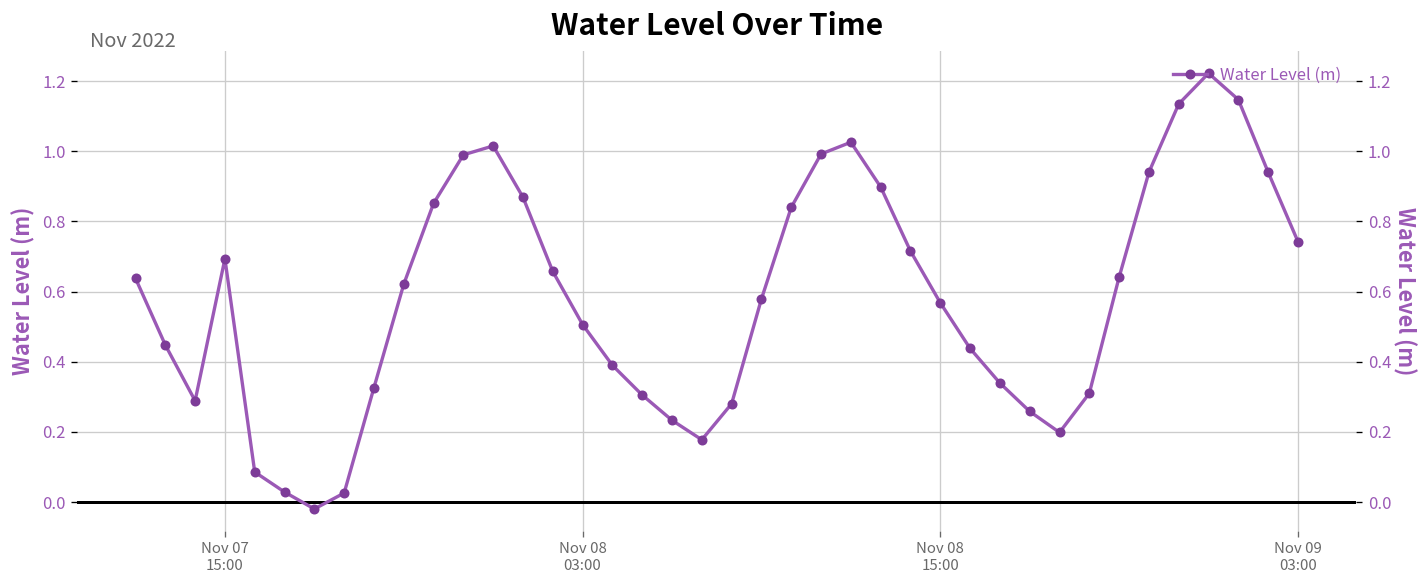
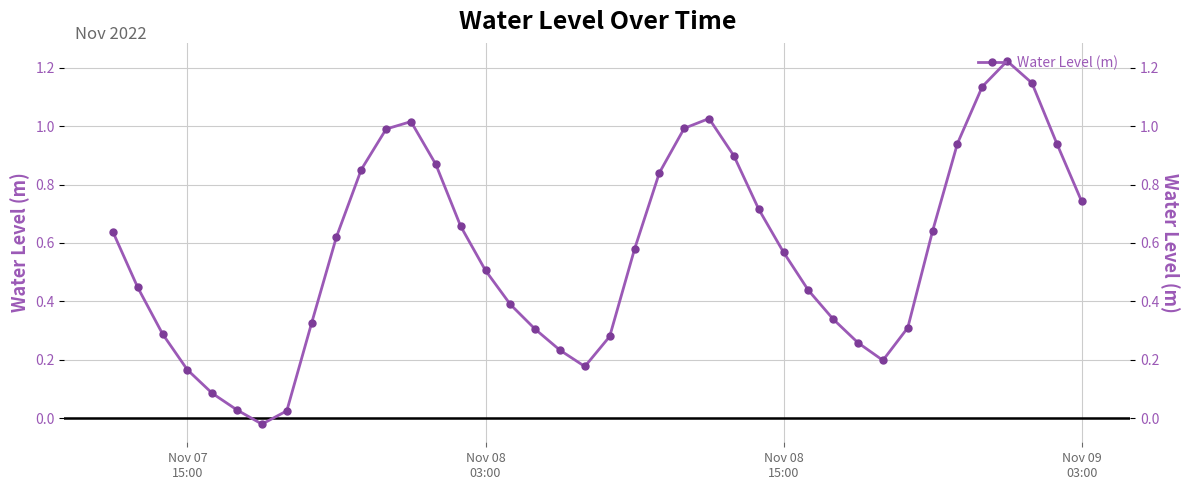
  {
-   "Nov 07 15:00": 0.69,
+   "Nov 07 15:00": 0.17,
    "Nov 08 03:00": 0.51,
    "Nov 08 15:00": 0.57,
    "Nov 09 03:00": 0.74
  }
